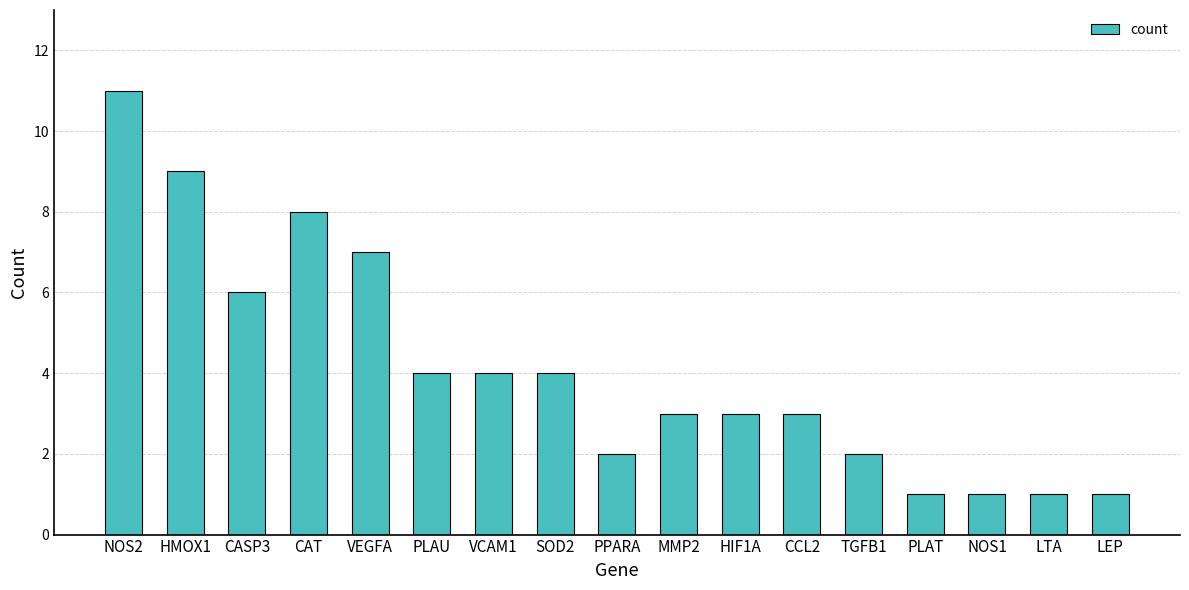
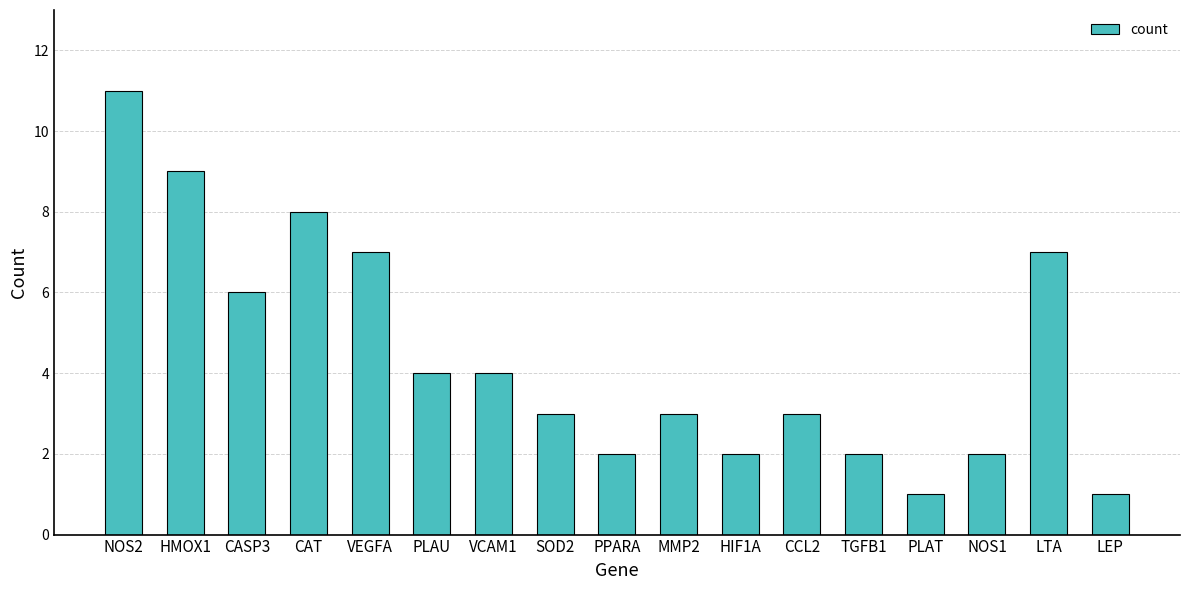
  {
    "NOS2": 11,
    "HMOX1": 9,
    "CASP3": 6,
    "CAT": 8,
    "VEGFA": 7,
    "PLAU": 4,
    "VCAM1": 4,
-   "SOD2": 4,
+   "SOD2": 3,
    "PPARA": 2,
    "MMP2": 3,
-   "HIF1A": 3,
+   "HIF1A": 2,
    "CCL2": 3,
    "TGFB1": 2,
    "PLAT": 1,
-   "NOS1": 1,
-   "LTA": 1,
+   "NOS1": 2,
+   "LTA": 7,
    "LEP": 1
  }
